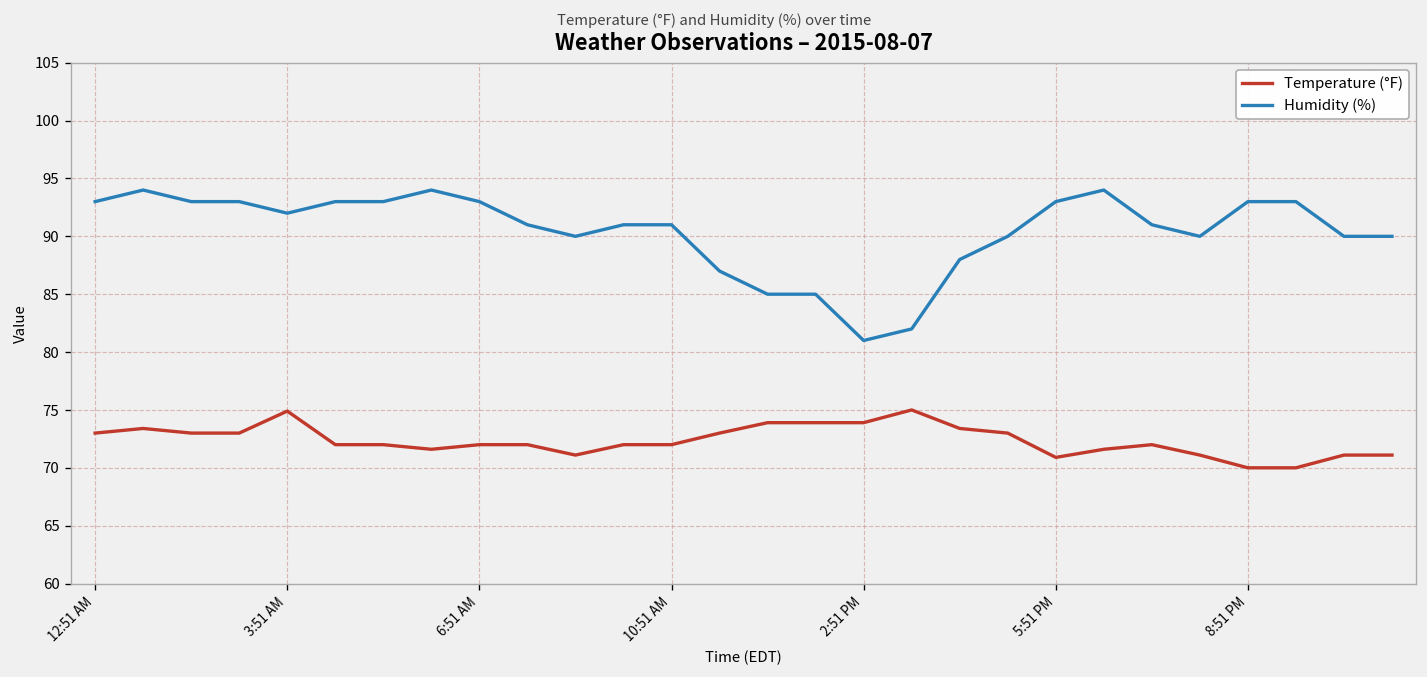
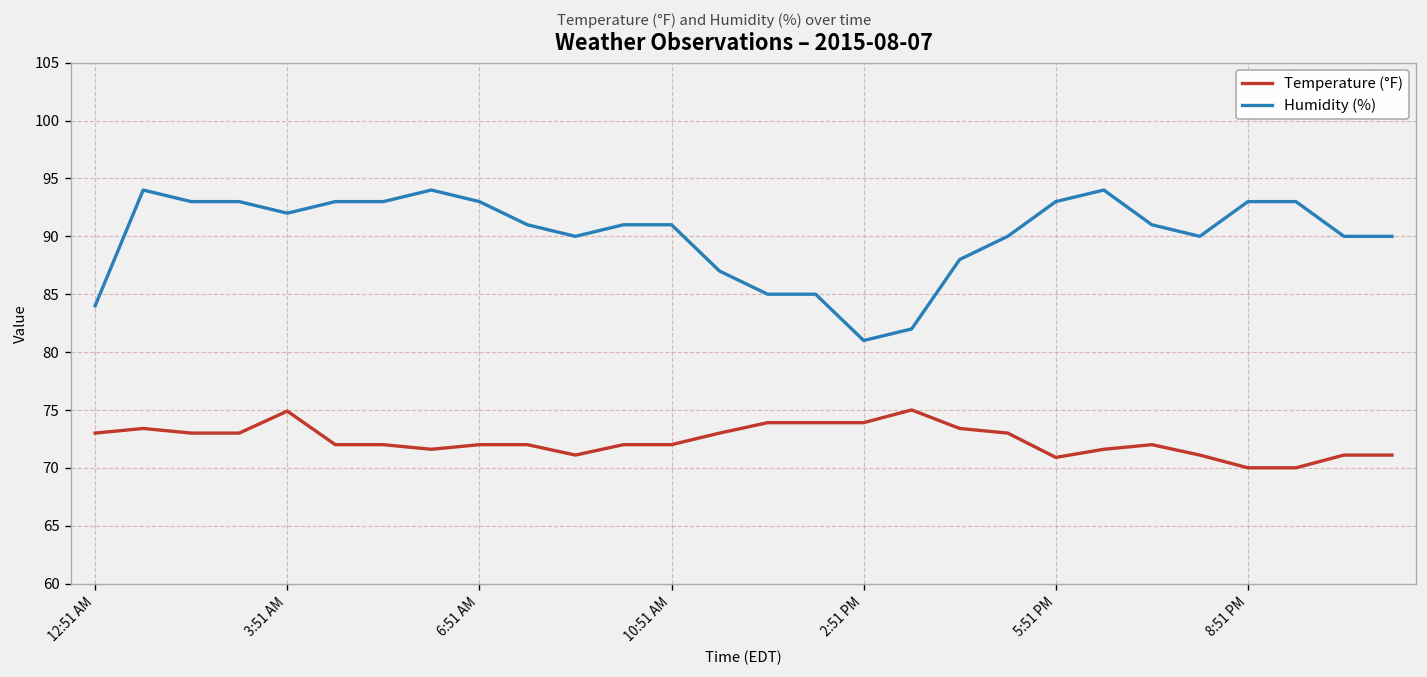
  {
    "Temperature (°F)": {
      "12:51 AM": 73,
      "3:51 AM": 75,
      "6:51 AM": 72,
      "10:51 AM": 72,
      "2:51 PM": 74,
      "5:51 PM": 71,
      "8:51 PM": 70
    },
    "Humidity (%)": {
-     "12:51 AM": 93,
+     "12:51 AM": 84,
      "3:51 AM": 92,
      "6:51 AM": 93,
      "10:51 AM": 91,
      "2:51 PM": 81,
      "5:51 PM": 93,
      "8:51 PM": 93
    }
  }
